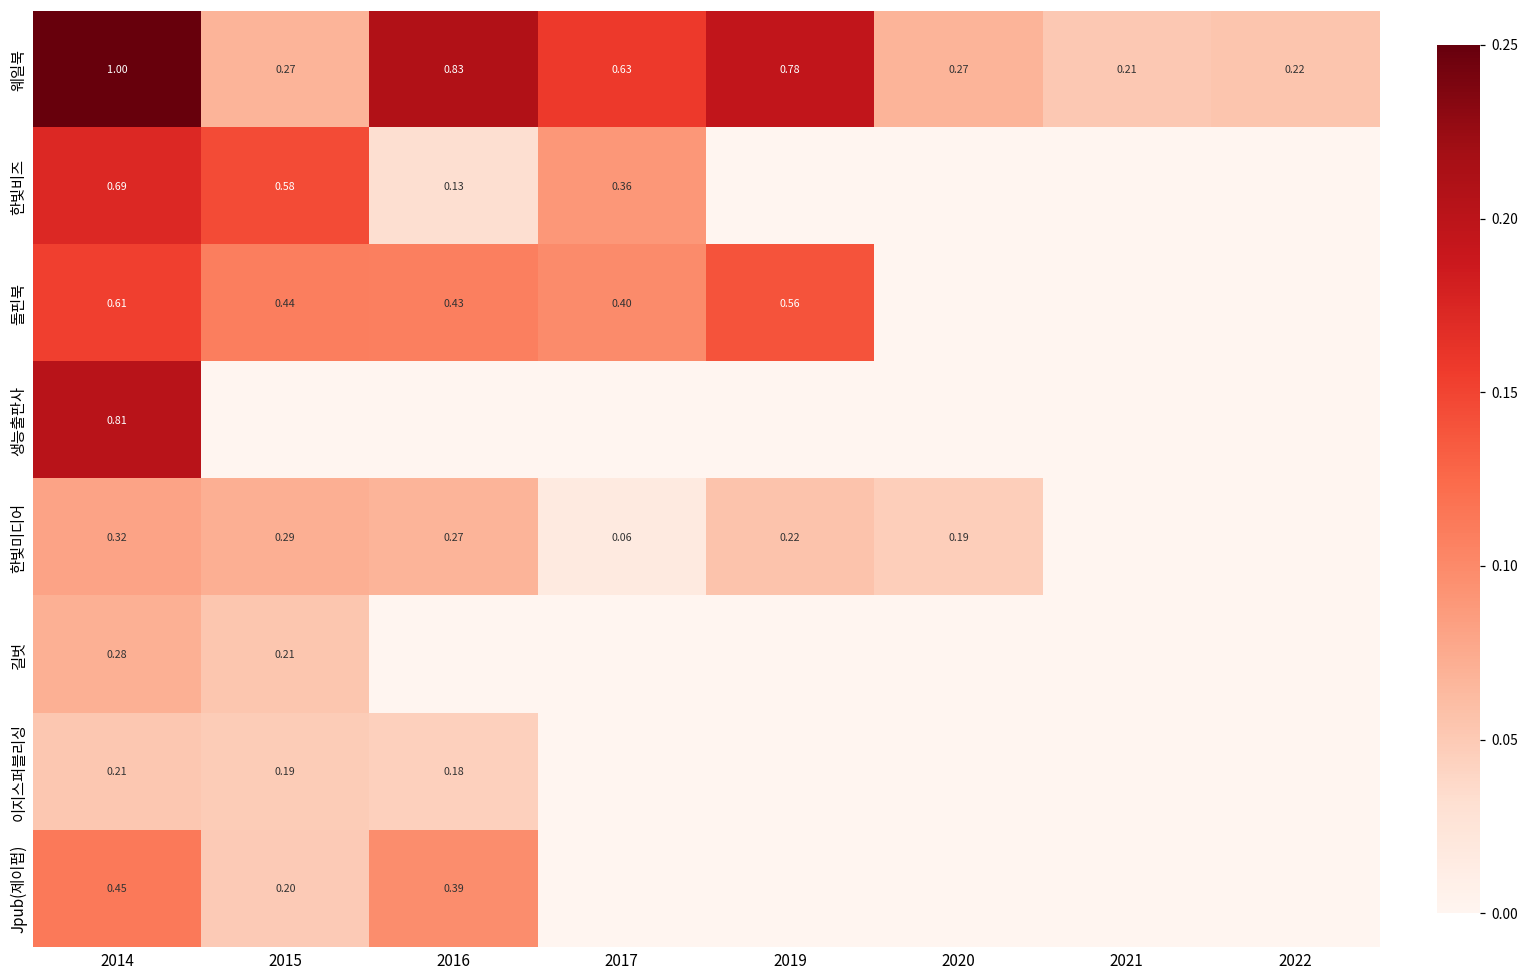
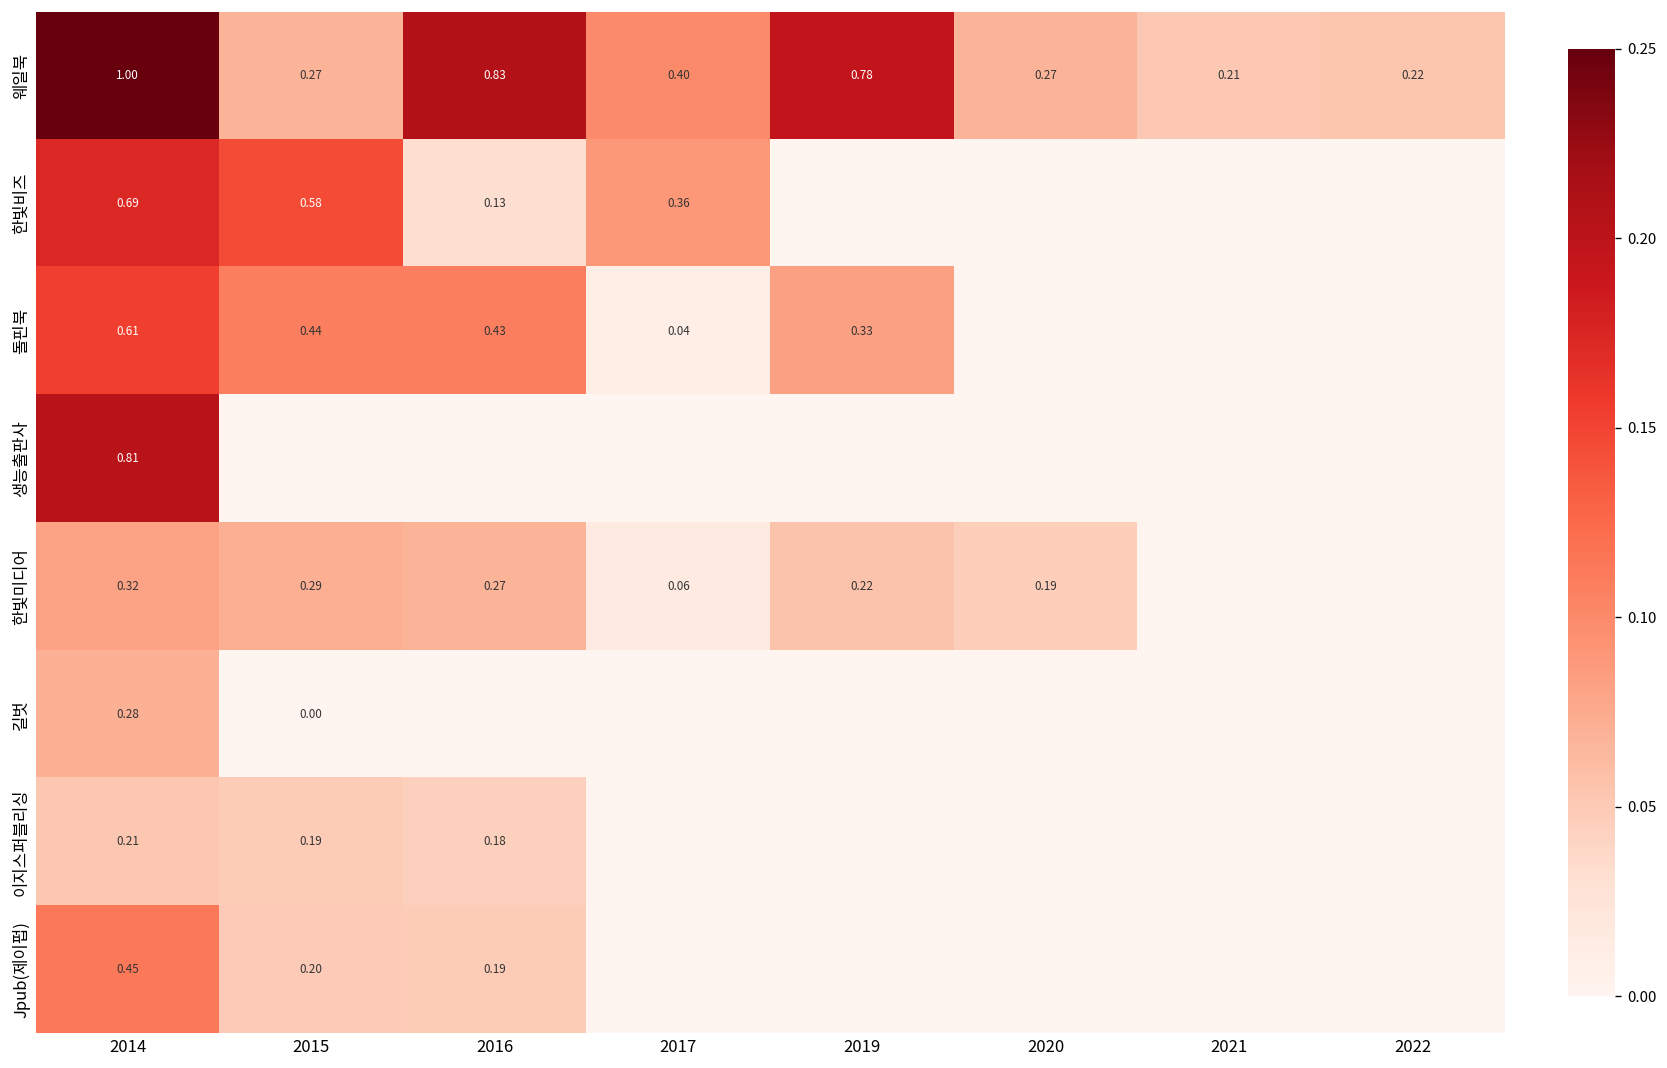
  {
    "웨일북": {
      "2014": 1.00,
      "2015": 0.27,
      "2016": 0.83,
-     "2017": 0.63,
+     "2017": 0.40,
      "2019": 0.78,
      "2020": 0.27,
      "2021": 0.21,
      "2022": 0.22
    },
    "한빛비즈": {
      "2014": 0.69,
      "2015": 0.58,
      "2016": 0.13,
      "2017": 0.36
    },
    "돌핀북": {
      "2014": 0.61,
      "2015": 0.44,
      "2016": 0.43,
-     "2017": 0.40,
-     "2019": 0.56
+     "2017": 0.04,
+     "2019": 0.33
    },
    "생능출판사": {
      "2014": 0.81
    },
    "한빛미디어": {
      "2014": 0.32,
      "2015": 0.29,
      "2016": 0.27,
      "2017": 0.06,
      "2019": 0.22,
      "2020": 0.19
    },
    "길벗": {
      "2014": 0.28,
-     "2015": 0.21
+     "2015": 0.00
    },
    "이지스퍼블리싱": {
      "2014": 0.21,
      "2015": 0.19,
      "2016": 0.18
    },
    "Jpub(제이펍)": {
      "2014": 0.45,
      "2015": 0.20,
-     "2016": 0.39
+     "2016": 0.19
    }
  }
